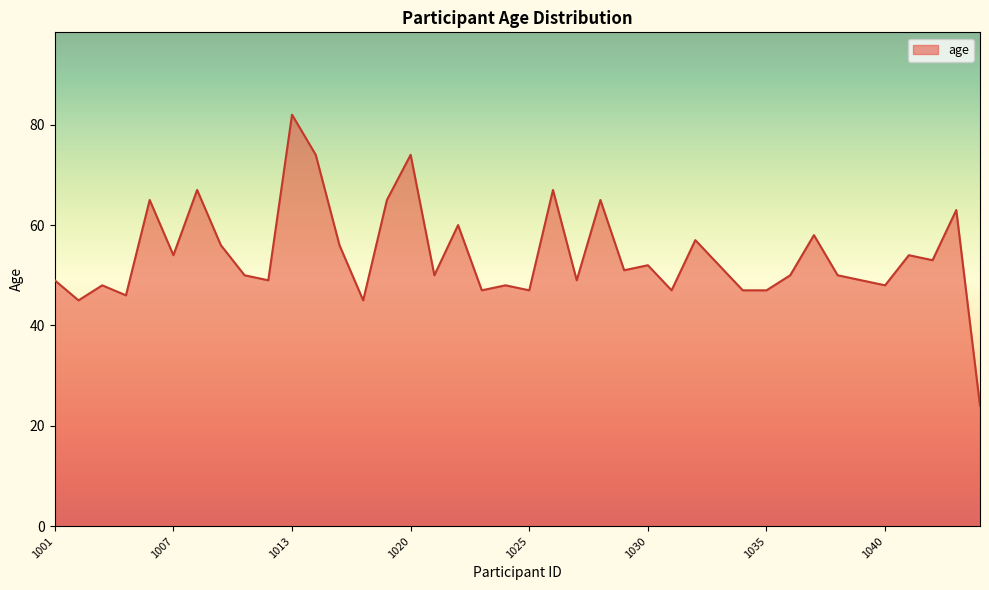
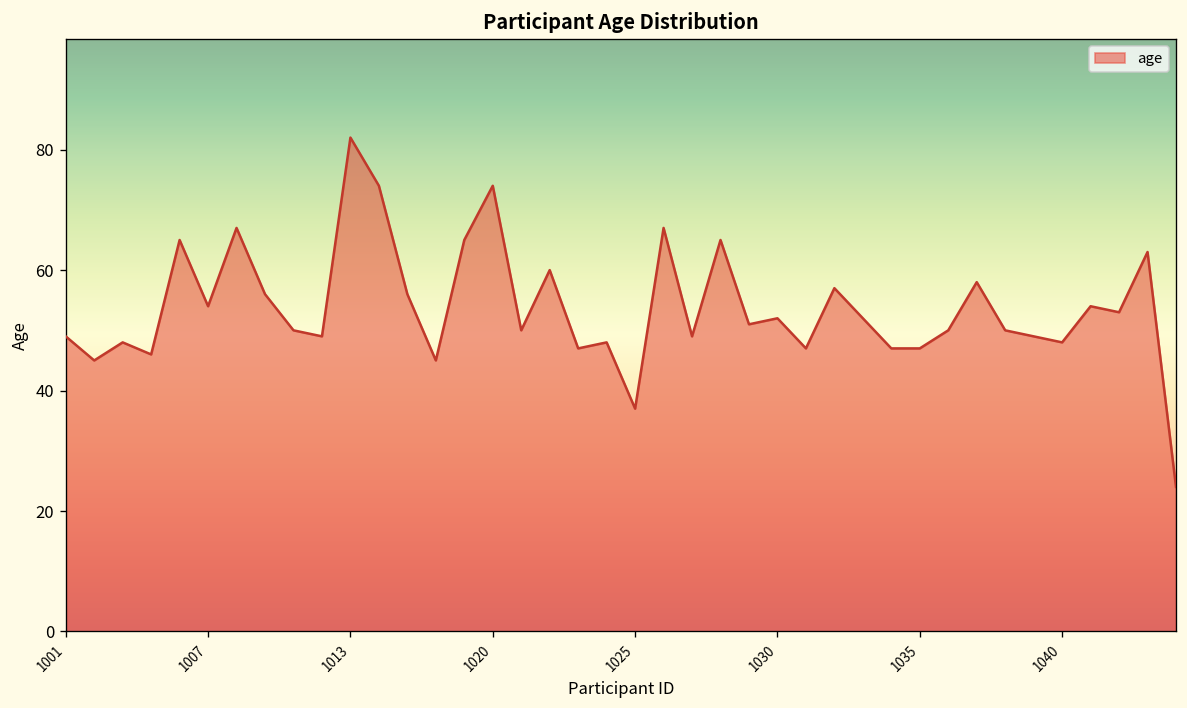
  {
    "1001": 49,
    "1007": 54,
    "1013": 82,
    "1020": 74,
-   "1025": 47,
+   "1025": 37,
    "1030": 52,
    "1035": 47,
    "1040": 48
  }
